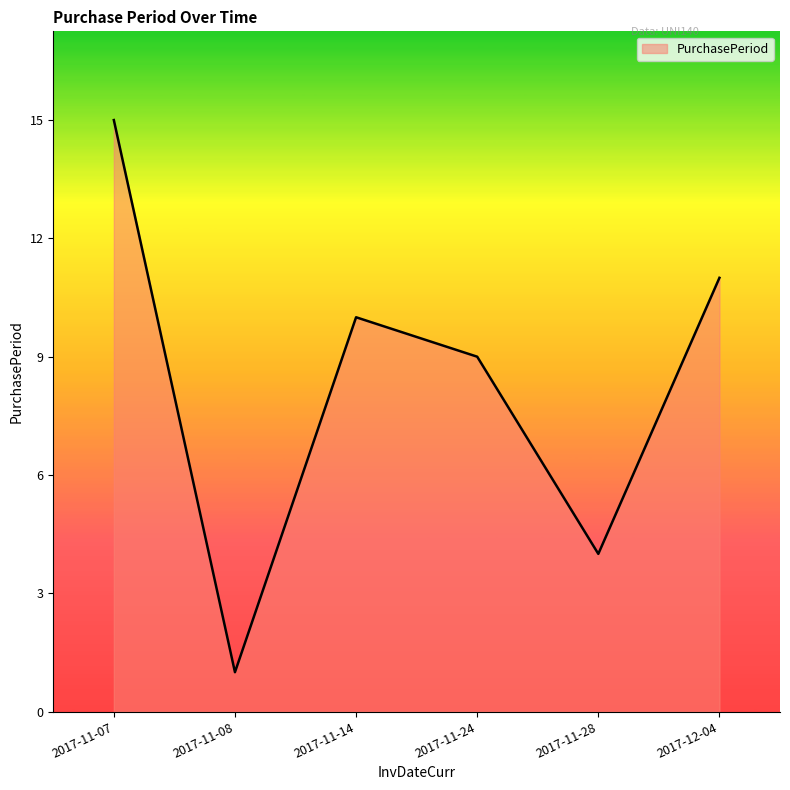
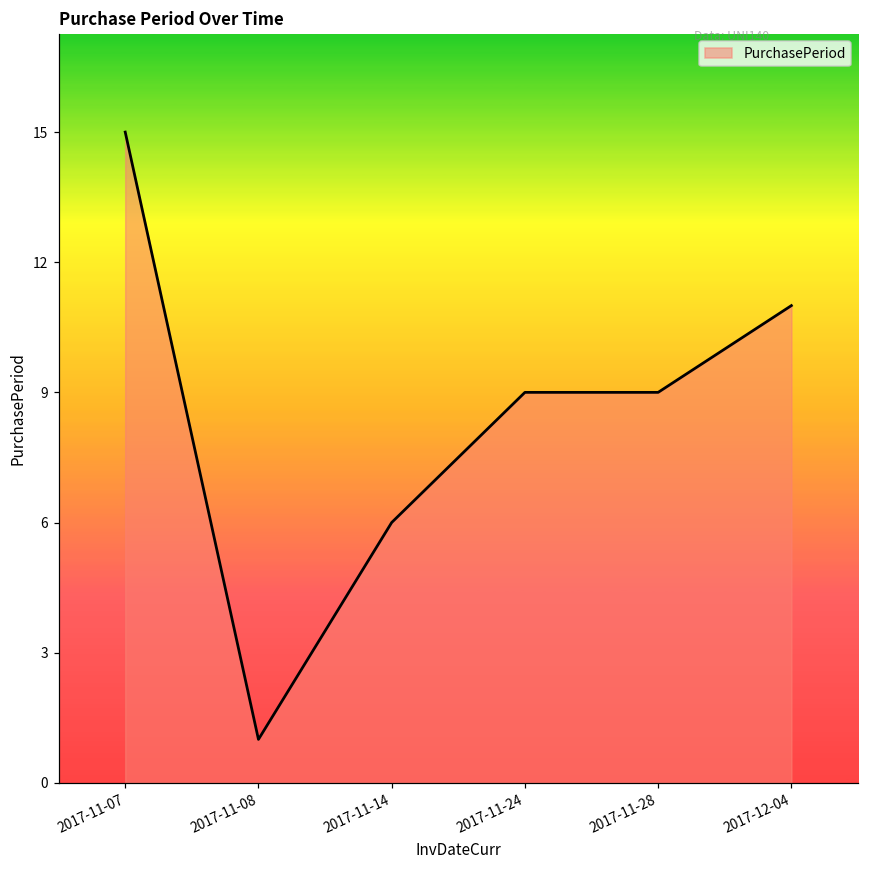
  {
    "2017-11-07": 15,
    "2017-11-08": 1,
-   "2017-11-14": 10,
+   "2017-11-14": 6,
    "2017-11-24": 9,
-   "2017-11-28": 4,
+   "2017-11-28": 9,
    "2017-12-04": 11
  }
